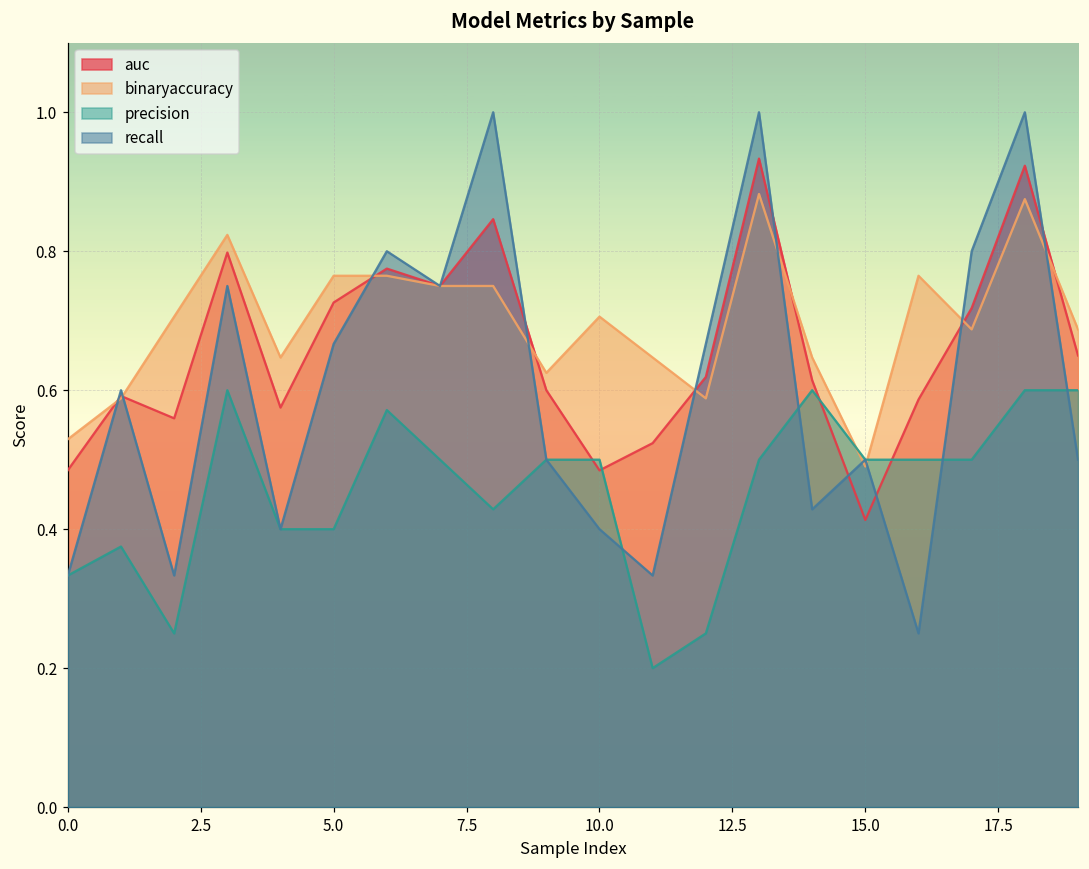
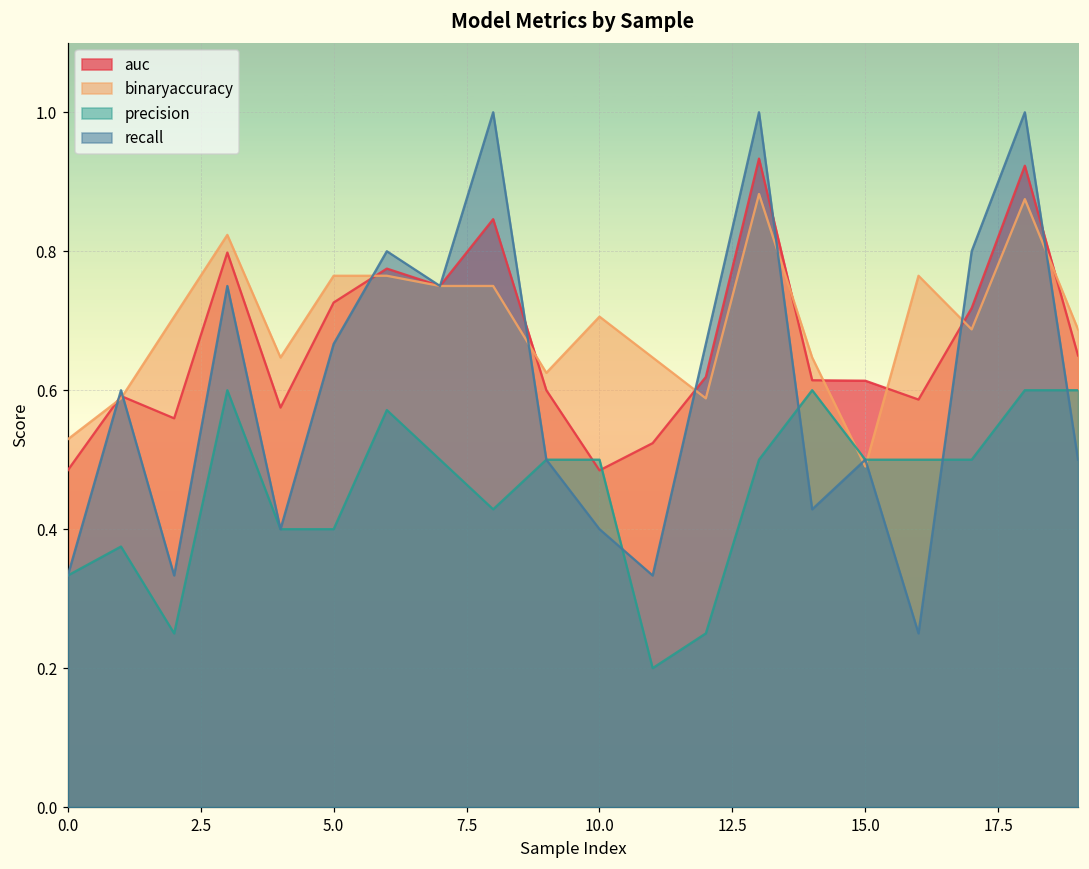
  {
    "auc": {
      "0.0": 0.48,
      "5.0": 0.73,
      "10.0": 0.48,
-     "15.0": 0.41
+     "15.0": 0.61
    },
    "binaryaccuracy": {
      "0.0": 0.53,
      "5.0": 0.76,
      "10.0": 0.71,
      "15.0": 0.49
    }
  }
